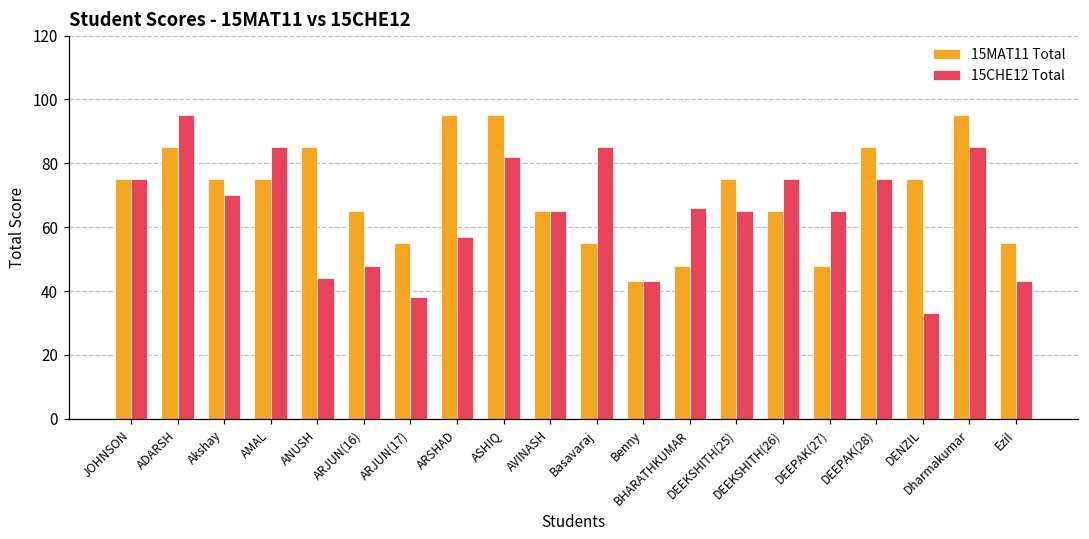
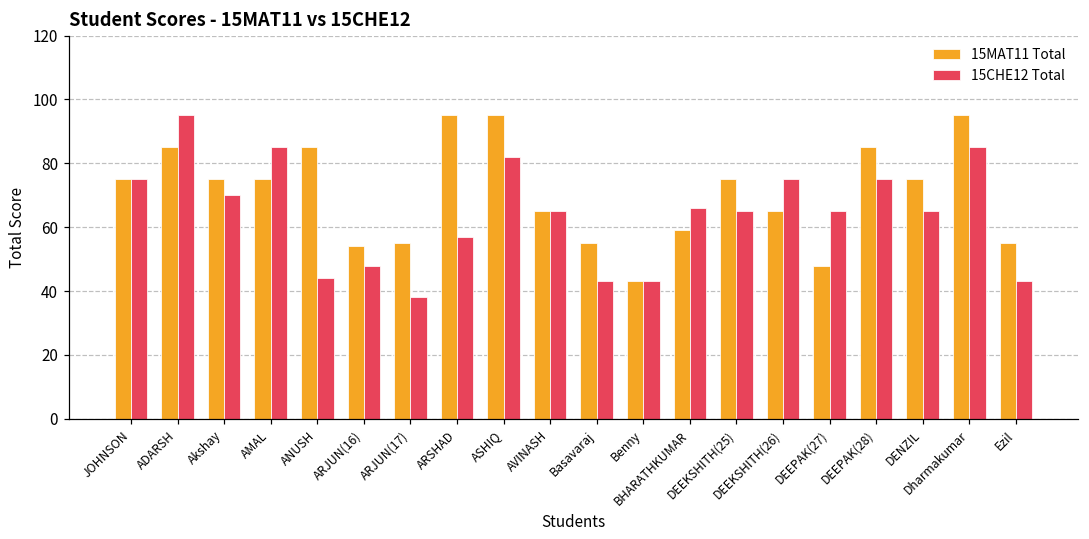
  {
    "15MAT11 Total": {
      "JOHNSON": 75,
      "ADARSH": 85,
      "Akshay": 75,
      "AMAL": 75,
      "ANUSH": 85,
-     "ARJUN(16)": 65,
+     "ARJUN(16)": 54,
      "ARJUN(17)": 55,
      "ARSHAD": 95,
      "ASHIQ": 95,
      "AVINASH": 65,
      "Basavaraj": 55,
      "Benny": 43,
-     "BHARATHKUMAR": 48,
+     "BHARATHKUMAR": 59,
      "DEEKSHITH(25)": 75,
      "DEEKSHITH(26)": 65,
      "DEEPAK(27)": 48,
      "DEEPAK(28)": 85,
      "DENZIL": 75,
      "Dharmakumar": 95,
      "Ezil": 55
    },
    "15CHE12 Total": {
      "JOHNSON": 75,
      "ADARSH": 95,
      "Akshay": 70,
      "AMAL": 85,
      "ANUSH": 44,
      "ARJUN(16)": 48,
      "ARJUN(17)": 38,
      "ARSHAD": 57,
      "ASHIQ": 82,
      "AVINASH": 65,
-     "Basavaraj": 85,
+     "Basavaraj": 43,
      "Benny": 43,
      "BHARATHKUMAR": 66,
      "DEEKSHITH(25)": 65,
      "DEEKSHITH(26)": 75,
      "DEEPAK(27)": 65,
      "DEEPAK(28)": 75,
-     "DENZIL": 33,
+     "DENZIL": 65,
      "Dharmakumar": 85,
      "Ezil": 43
    }
  }
